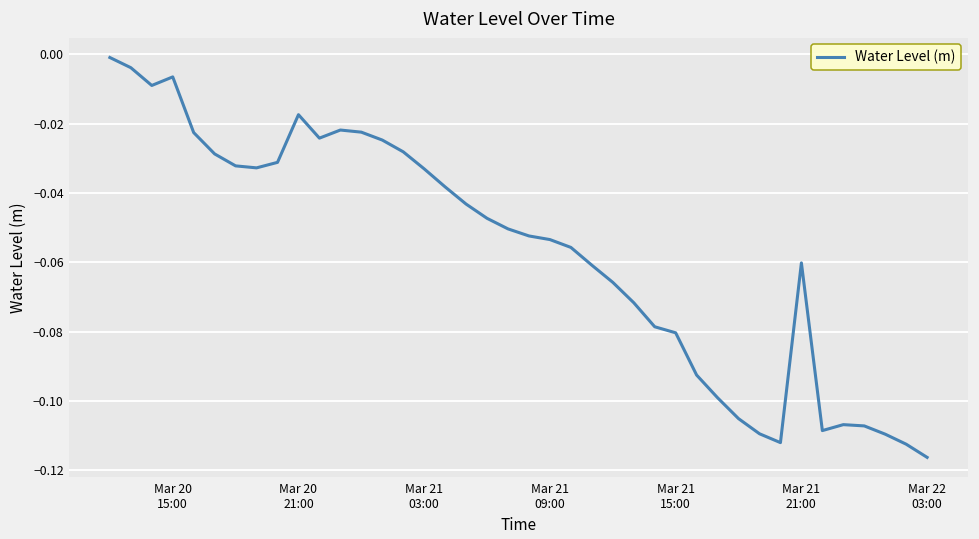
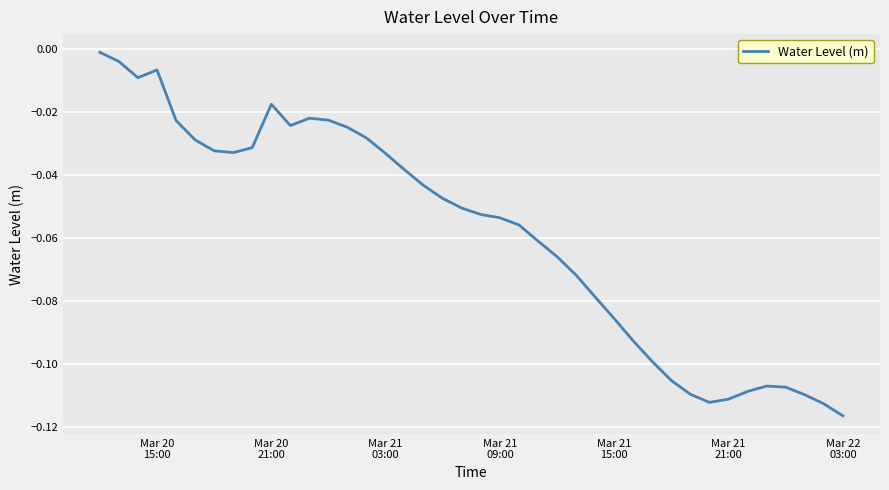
  {
    "Mar 20 15:00": -0.007,
    "Mar 20 21:00": -0.017,
    "Mar 21 03:00": -0.033,
    "Mar 21 09:00": -0.053,
-   "Mar 21 15:00": -0.080,
-   "Mar 21 21:00": -0.060,
+   "Mar 21 15:00": -0.085,
+   "Mar 21 21:00": -0.111,
    "Mar 22 03:00": -0.116
  }
